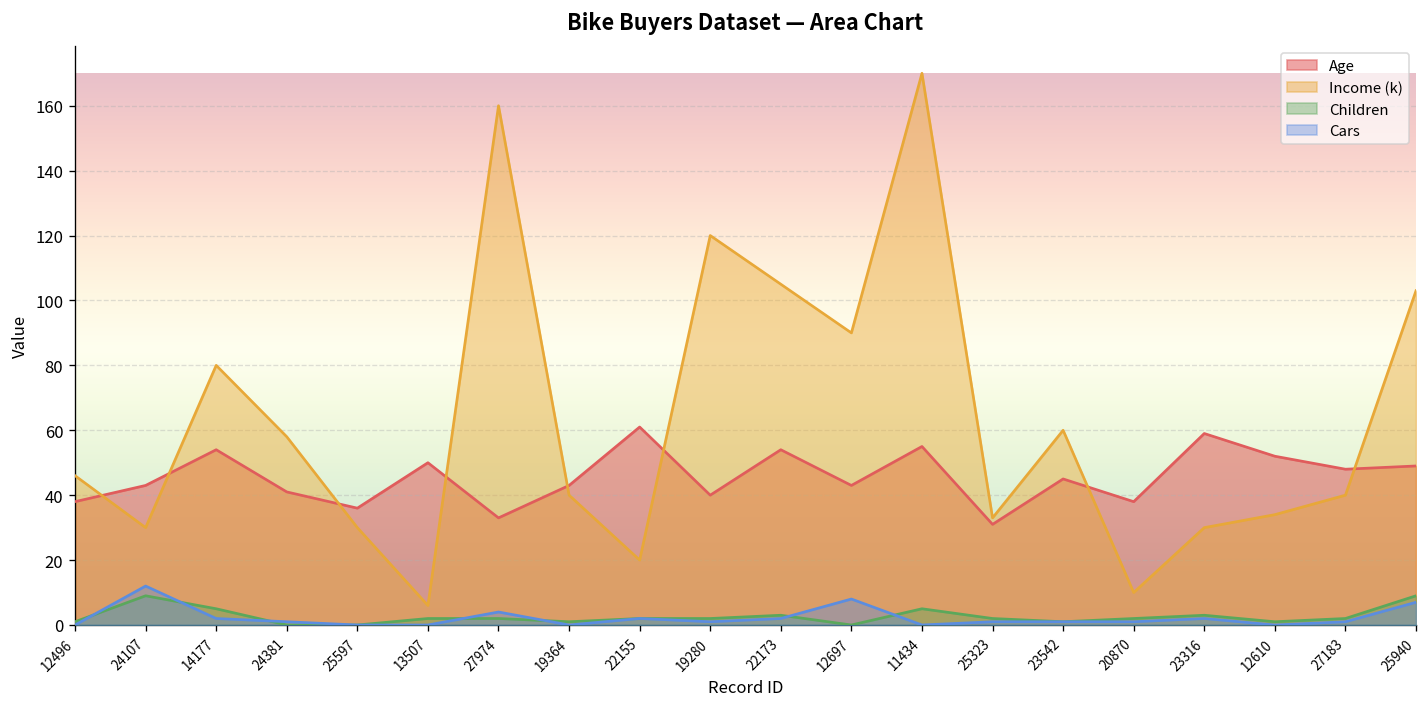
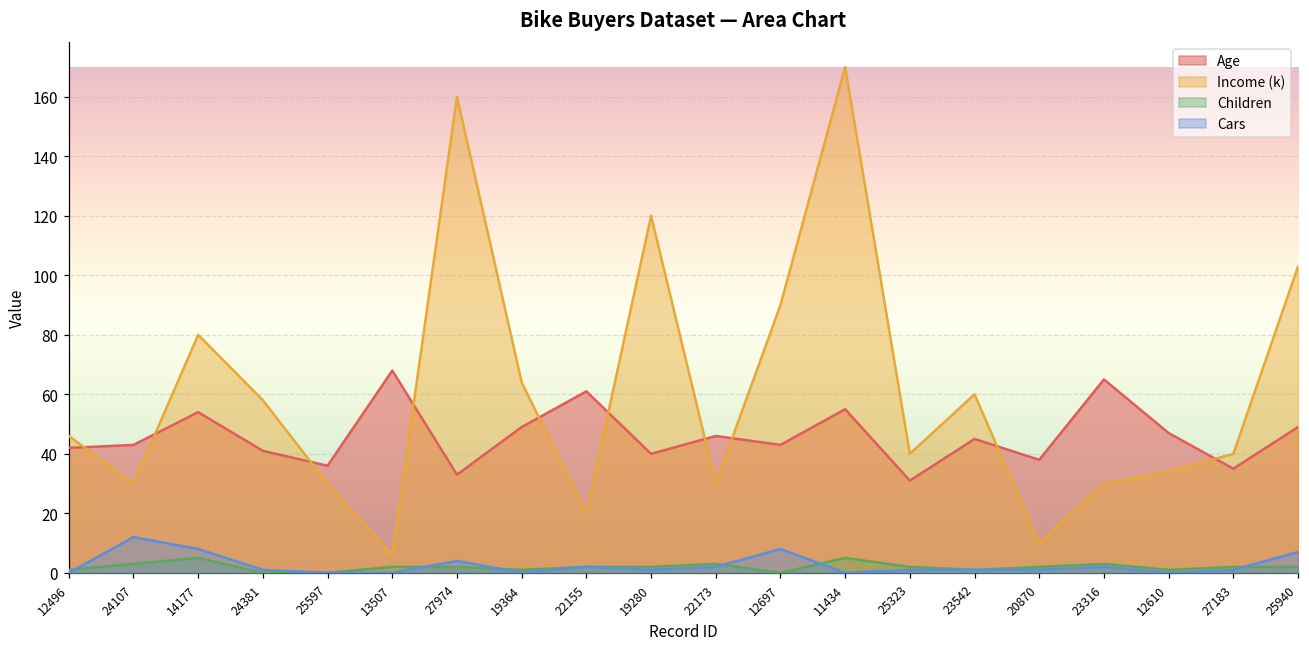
  {
    "Age": {
-     "12496": 38,
+     "12496": 42,
      "24107": 43,
      "14177": 54,
      "24381": 41,
      "25597": 36,
-     "13507": 50,
+     "13507": 68,
      "27974": 33,
-     "19364": 43,
+     "19364": 49,
      "22155": 61,
      "19280": 40,
-     "22173": 54,
+     "22173": 46,
      "12697": 43,
      "11434": 55,
      "25323": 31,
      "23542": 45,
      "20870": 38,
-     "23316": 59,
-     "12610": 52,
-     "27183": 48,
+     "23316": 65,
+     "12610": 47,
+     "27183": 35,
      "25940": 49
    },
    "Income (k)": {
      "12496": 46,
      "24107": 30,
      "14177": 80,
      "24381": 58,
      "25597": 30,
      "13507": 6,
      "27974": 160,
-     "19364": 40,
+     "19364": 64,
      "22155": 20,
      "19280": 120,
-     "22173": 105,
+     "22173": 30,
      "12697": 90,
      "11434": 170,
-     "25323": 33,
+     "25323": 40,
      "23542": 60,
      "20870": 10,
      "23316": 30,
      "12610": 34,
      "27183": 40,
      "25940": 103
    },
    "Children": {
      "12496": 1,
-     "24107": 9,
+     "24107": 3,
      "14177": 5,
      "24381": 0,
      "13507": 2,
      "27974": 2,
      "19364": 1,
      "19280": 2,
      "22173": 3,
      "12697": 0,
      "11434": 5,
      "25323": 2,
      "20870": 2,
      "23316": 3,
      "12610": 1,
      "27183": 2,
-     "25940": 9
+     "25940": 2
    },
    "Cars": {
      "12496": 0,
      "24107": 12,
-     "14177": 2,
+     "14177": 8,
      "24381": 1,
      "13507": 0,
      "27974": 4,
      "19364": 0,
      "19280": 1,
      "22173": 2,
      "12697": 8,
      "11434": 0,
      "25323": 1,
      "20870": 1,
      "23316": 2,
      "12610": 0,
      "27183": 1,
      "25940": 7
    }
  }
